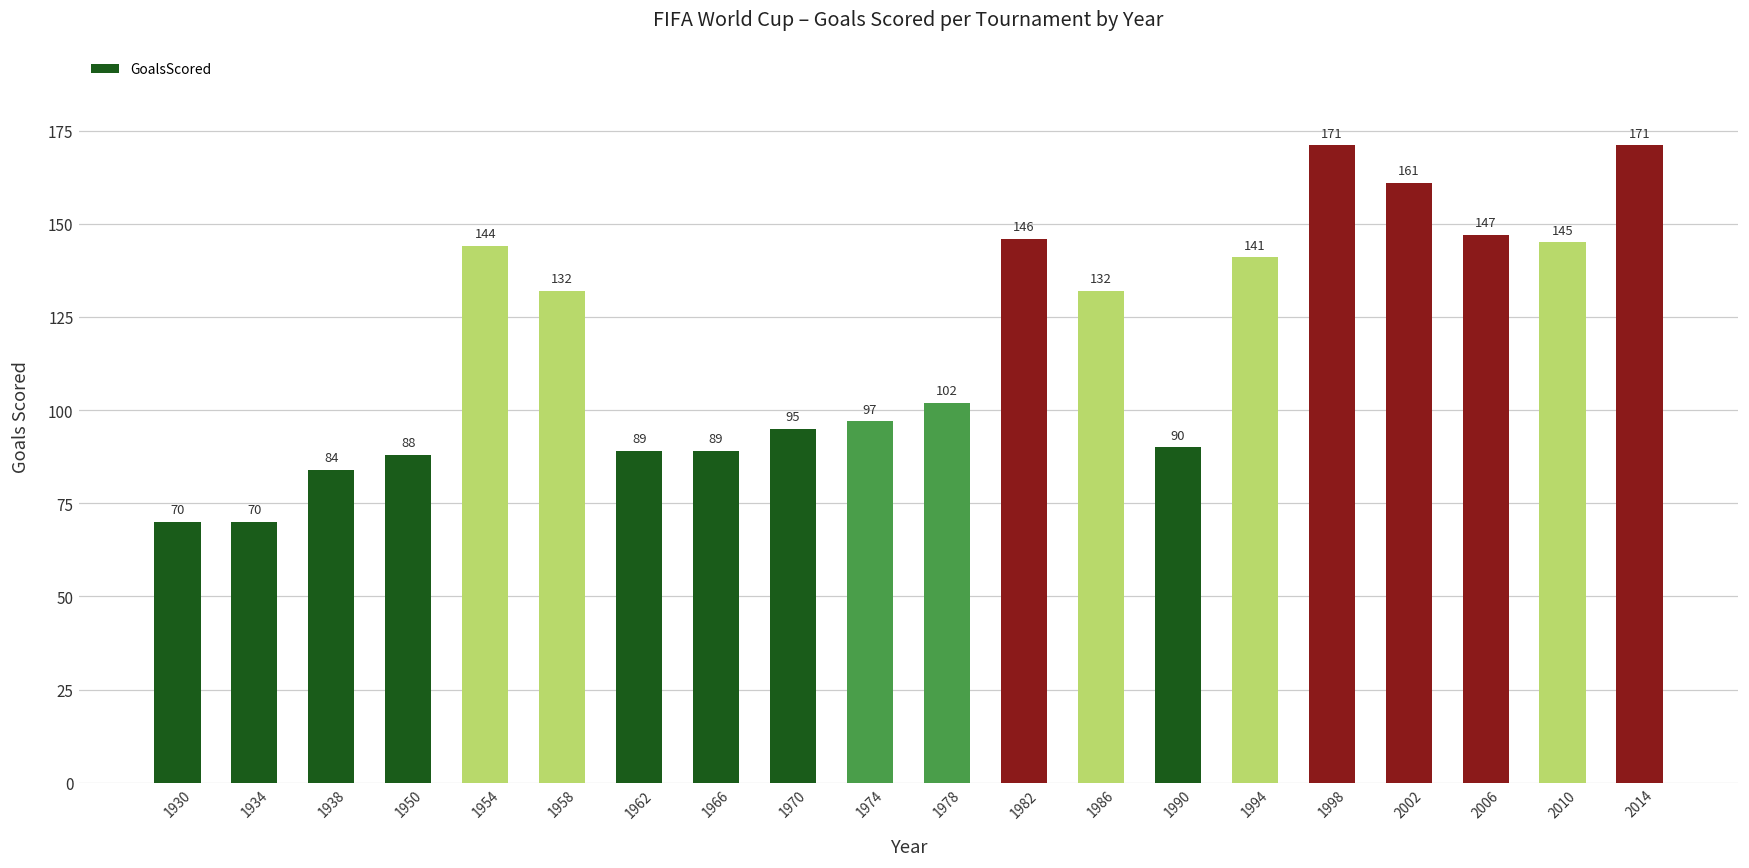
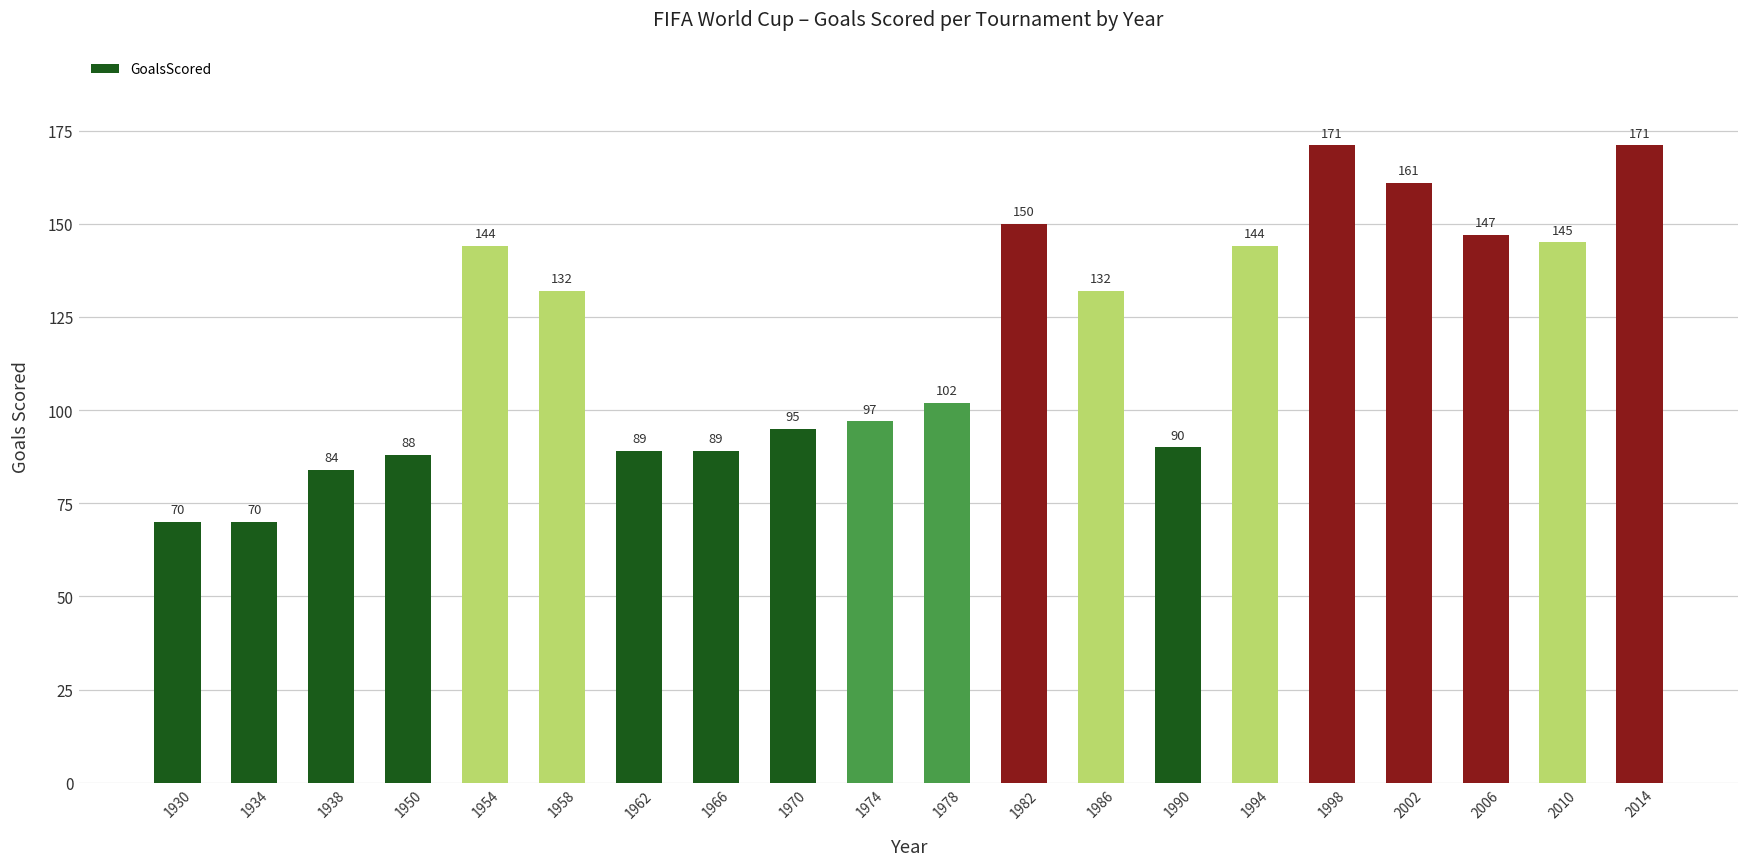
  {
    "1930": 70,
    "1934": 70,
    "1938": 84,
    "1950": 88,
    "1954": 144,
    "1958": 132,
    "1962": 89,
    "1966": 89,
    "1970": 95,
    "1974": 97,
    "1978": 102,
-   "1982": 146,
+   "1982": 150,
    "1986": 132,
    "1990": 90,
-   "1994": 141,
+   "1994": 144,
    "1998": 171,
    "2002": 161,
    "2006": 147,
    "2010": 145,
    "2014": 171
  }
